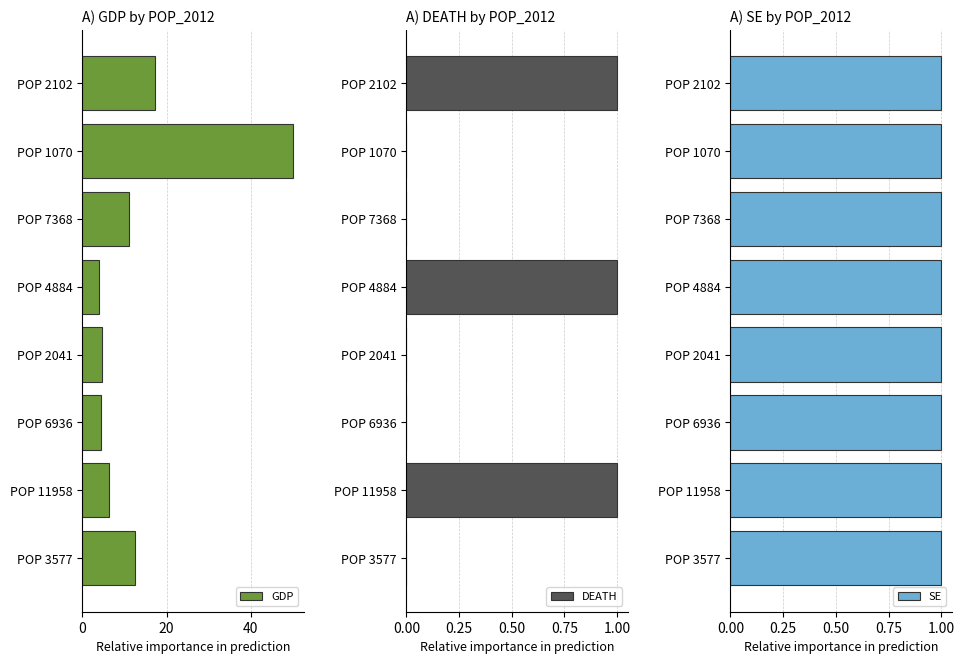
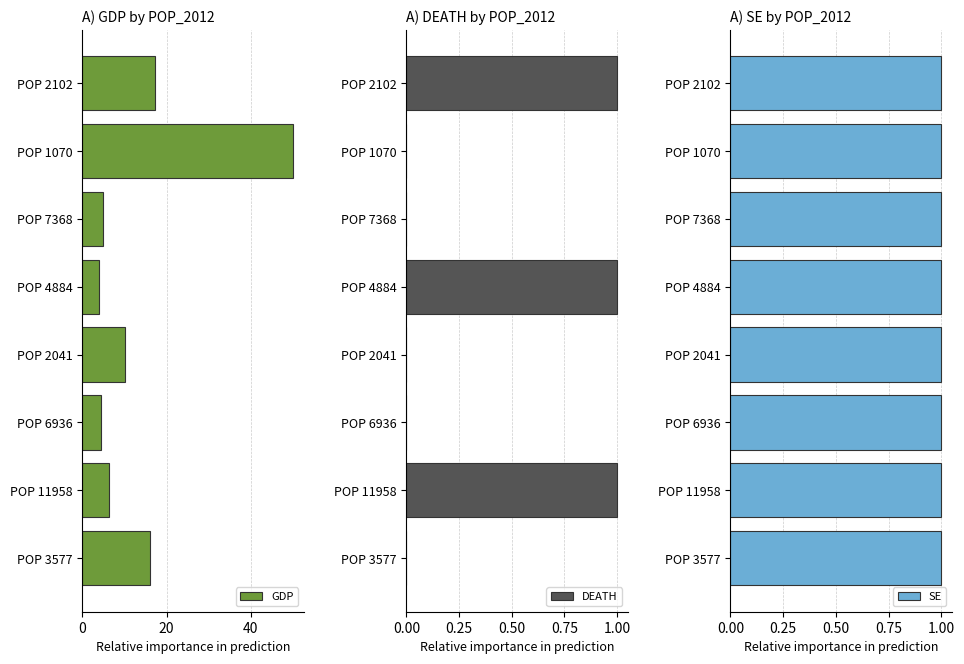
  {
    "A) GDP by POP_2012": {
      "POP 2102": 17,
      "POP 1070": 50,
-     "POP 7368": 11,
+     "POP 7368": 5,
      "POP 4884": 4,
-     "POP 2041": 5,
+     "POP 2041": 10,
      "POP 6936": 4,
      "POP 11958": 6,
-     "POP 3577": 12
+     "POP 3577": 16
    },
    "A) DEATH by POP_2012": {
      "POP 2102": 1.00,
      "POP 1070": 0.00,
      "POP 7368": 0.00,
      "POP 4884": 1.00,
      "POP 2041": 0.00,
      "POP 6936": 0.00,
      "POP 11958": 1.00,
      "POP 3577": 0.00
    },
    "A) SE by POP_2012": {
      "POP 2102": 1.00,
      "POP 1070": 1.00,
      "POP 7368": 1.00,
      "POP 4884": 1.00,
      "POP 2041": 1.00,
      "POP 6936": 1.00,
      "POP 11958": 1.00,
      "POP 3577": 1.00
    }
  }
